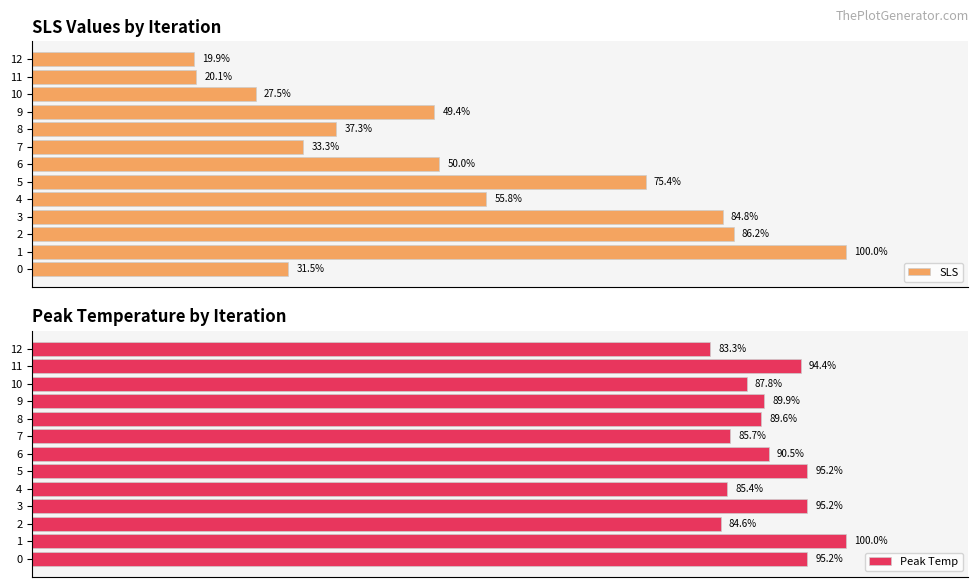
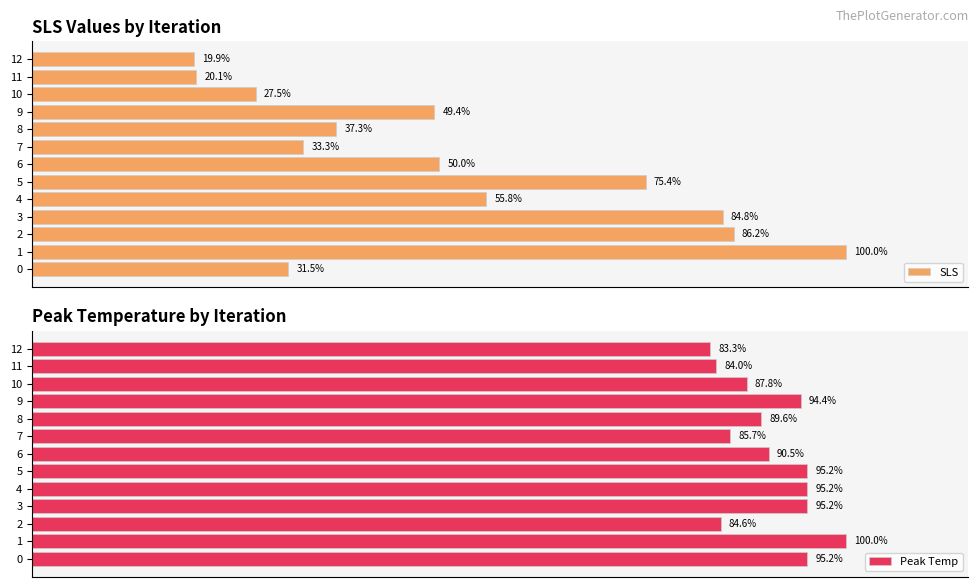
  {
    "SLS Values by Iteration": {
      "12": "19.9%",
      "11": "20.1%",
      "10": "27.5%",
      "9": "49.4%",
      "8": "37.3%",
      "7": "33.3%",
      "6": "50.0%",
      "5": "75.4%",
      "4": "55.8%",
      "3": "84.8%",
      "2": "86.2%",
      "1": "100.0%",
      "0": "31.5%"
    },
    "Peak Temperature by Iteration": {
      "12": "83.3%",
-     "11": "94.4%",
+     "11": "84.0%",
      "10": "87.8%",
-     "9": "89.9%",
+     "9": "94.4%",
      "8": "89.6%",
      "7": "85.7%",
      "6": "90.5%",
      "5": "95.2%",
-     "4": "85.4%",
+     "4": "95.2%",
      "3": "95.2%",
      "2": "84.6%",
      "1": "100.0%",
      "0": "95.2%"
    }
  }
